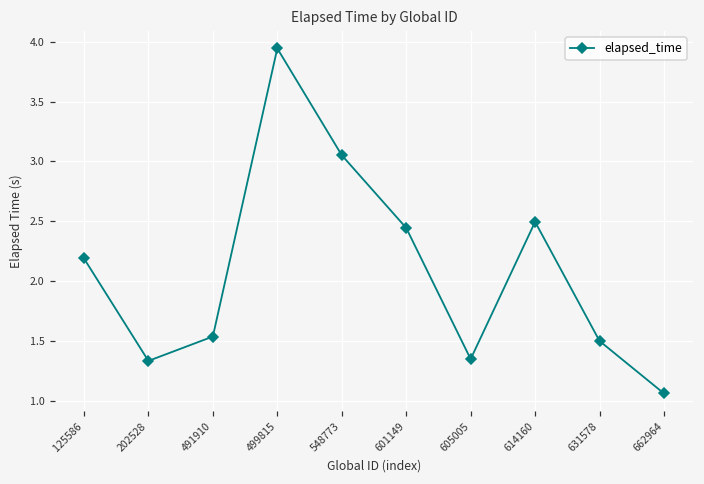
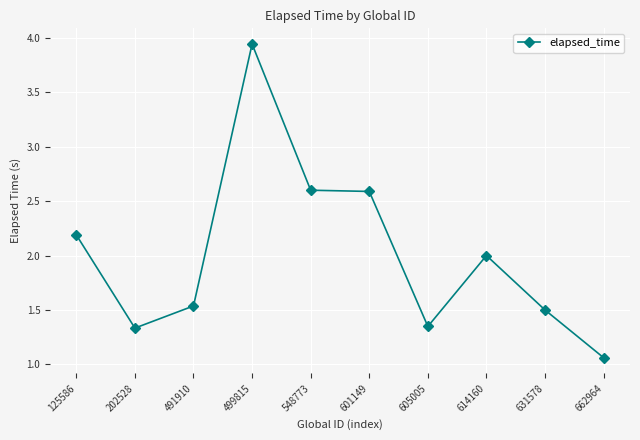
  {
    "125586": 2.19,
    "202528": 1.33,
    "491910": 1.54,
    "499815": 3.94,
-   "548773": 3.05,
-   "601149": 2.44,
+   "548773": 2.60,
+   "601149": 2.59,
    "605005": 1.35,
-   "614160": 2.50,
+   "614160": 2.00,
    "631578": 1.50,
    "662964": 1.06
  }
